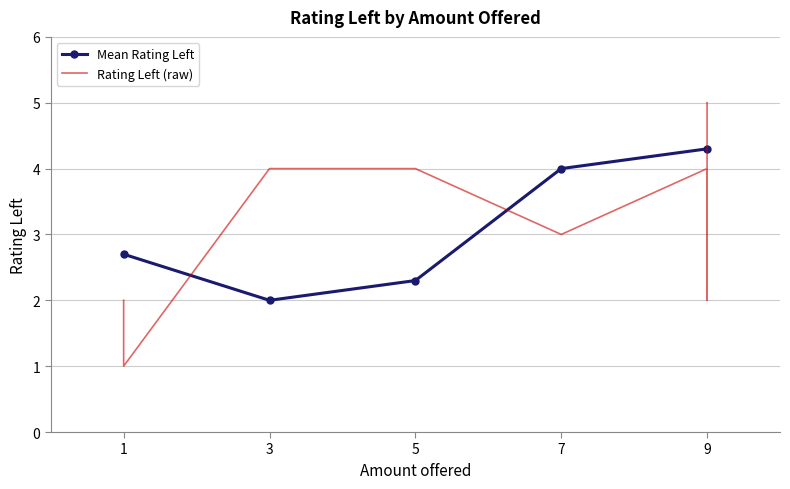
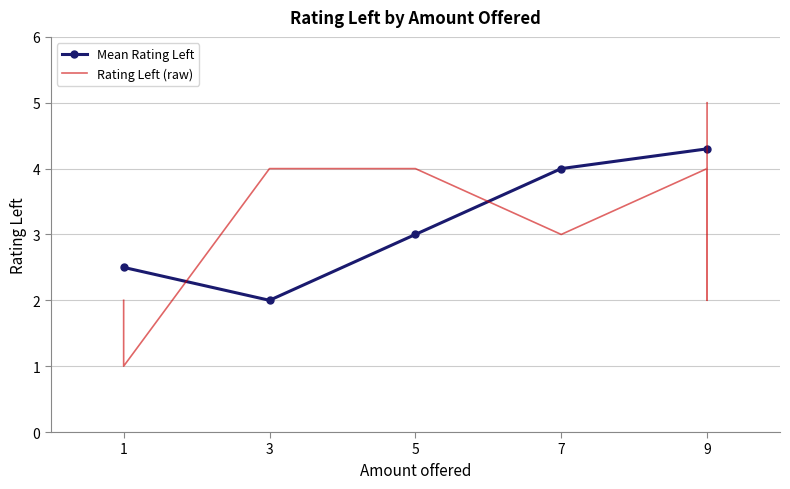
  {
    "Mean Rating Left": {
-     "1": 2.7,
+     "1": 2.5,
      "3": 2.0,
-     "5": 2.3,
+     "5": 3.0,
      "7": 4.0,
      "9": 4.3
    }
  }
